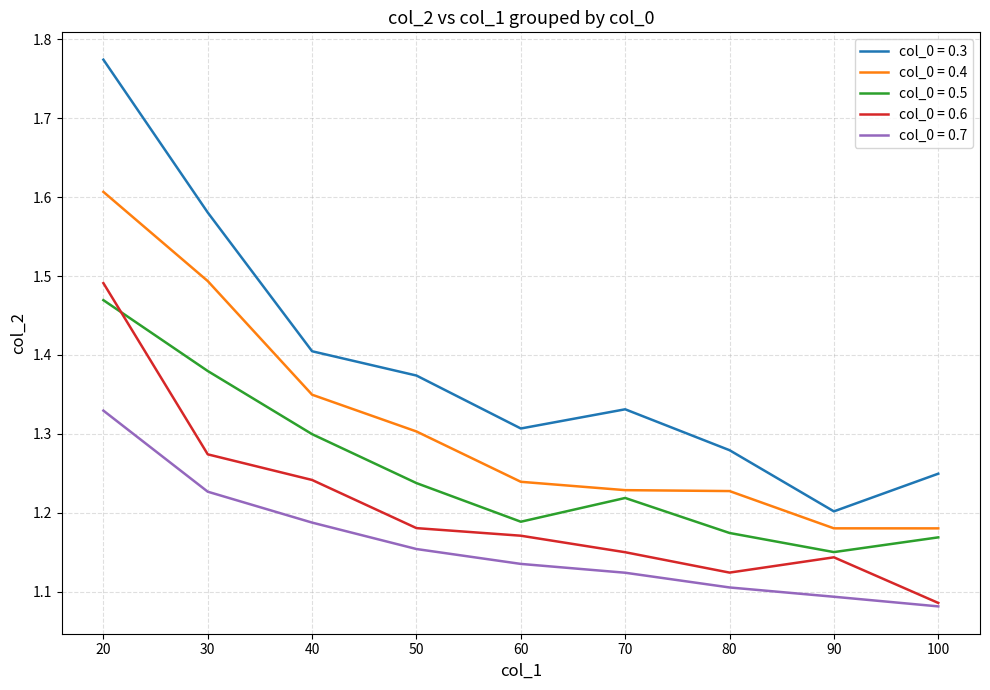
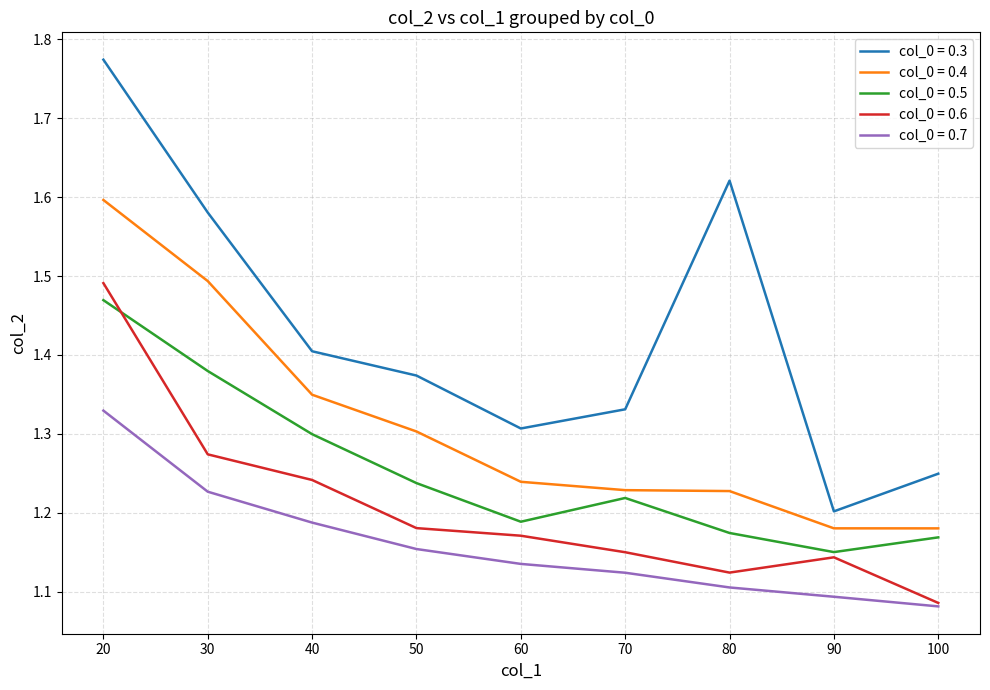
  {
    "col_0 = 0.3": {
      "20": 1.77,
      "30": 1.58,
      "40": 1.40,
      "50": 1.37,
      "60": 1.31,
      "70": 1.33,
-     "80": 1.28,
+     "80": 1.62,
      "90": 1.20,
      "100": 1.25
    },
    "col_0 = 0.4": {
-     "20": 1.61,
+     "20": 1.60,
      "30": 1.49,
      "40": 1.35,
      "50": 1.30,
      "60": 1.24,
      "70": 1.23,
      "80": 1.23,
      "90": 1.18,
      "100": 1.18
    },
    "col_0 = 0.5": {
      "20": 1.47,
      "30": 1.38,
      "40": 1.30,
      "50": 1.24,
      "60": 1.19,
      "70": 1.22,
      "80": 1.17,
      "90": 1.15,
      "100": 1.17
    },
    "col_0 = 0.6": {
      "20": 1.49,
      "30": 1.27,
      "40": 1.24,
      "50": 1.18,
      "60": 1.17,
      "70": 1.15,
      "80": 1.12,
      "90": 1.14,
      "100": 1.09
    },
    "col_0 = 0.7": {
      "20": 1.33,
      "30": 1.23,
      "40": 1.19,
      "50": 1.15,
      "60": 1.14,
      "70": 1.12,
      "80": 1.11,
      "90": 1.09,
      "100": 1.08
    }
  }
